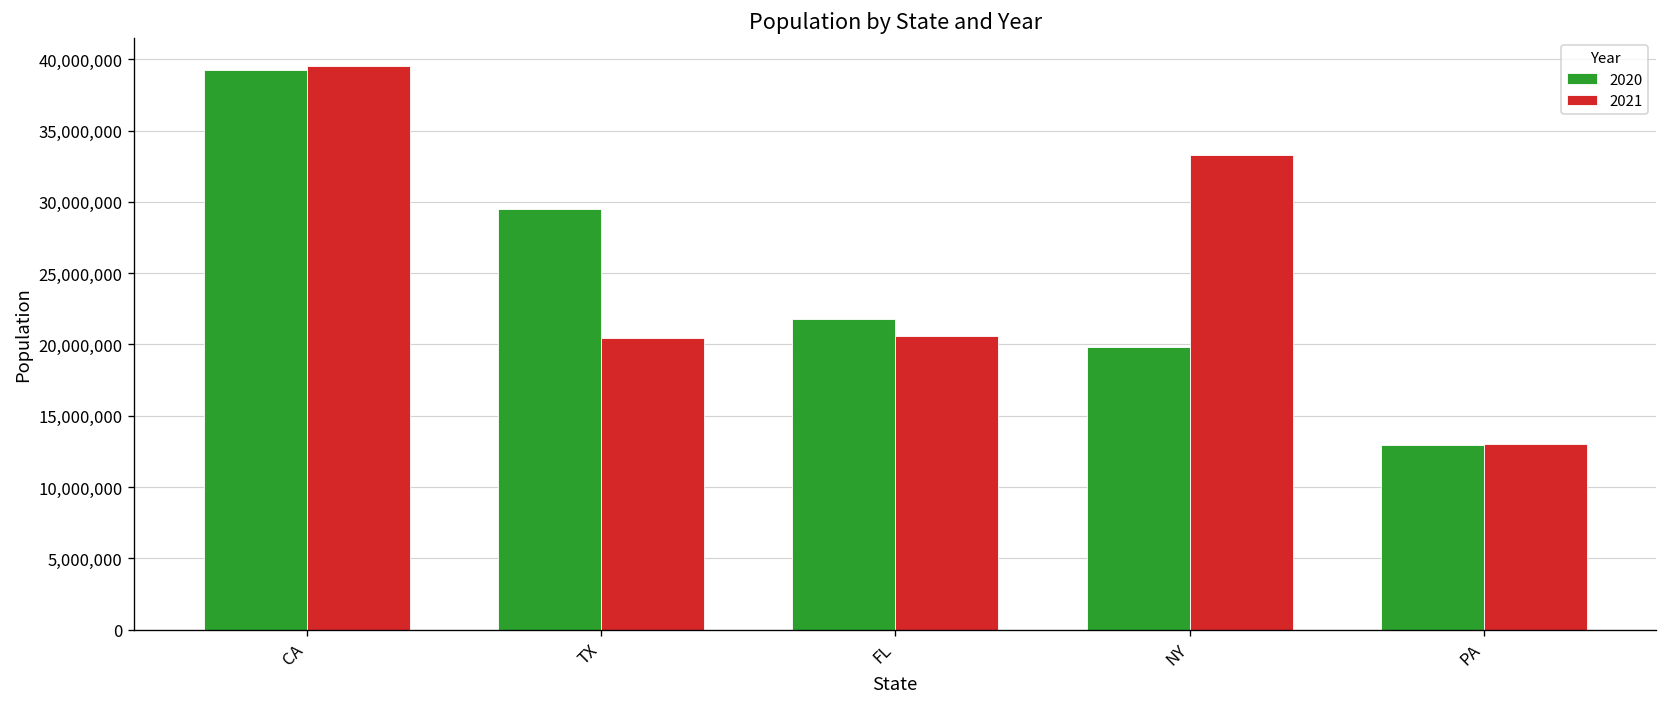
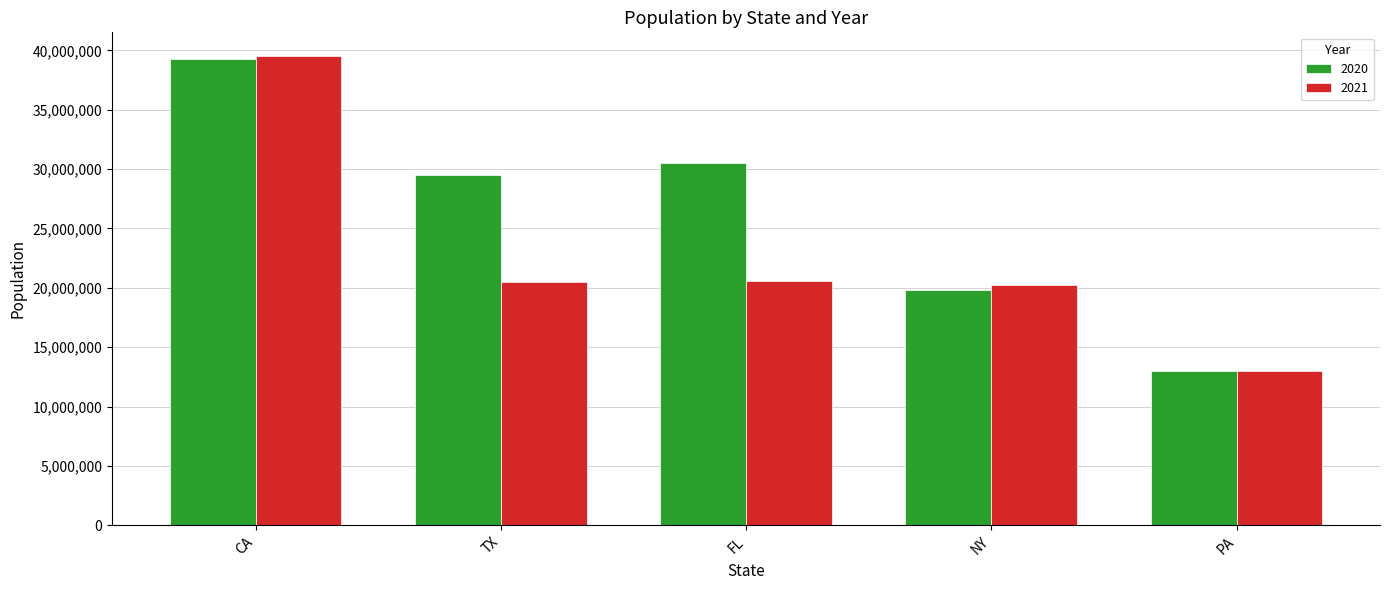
  {
    "2020": {
      "CA": "39,200,000",
      "TX": "29,500,000",
-     "FL": "21,800,000",
+     "FL": "30,500,000",
      "NY": "19,800,000",
      "PA": "13,000,000"
    },
    "2021": {
      "CA": "39,500,000",
      "TX": "20,500,000",
      "FL": "20,600,000",
-     "NY": "33,300,000",
+     "NY": "20,200,000",
      "PA": "13,000,000"
    }
  }
